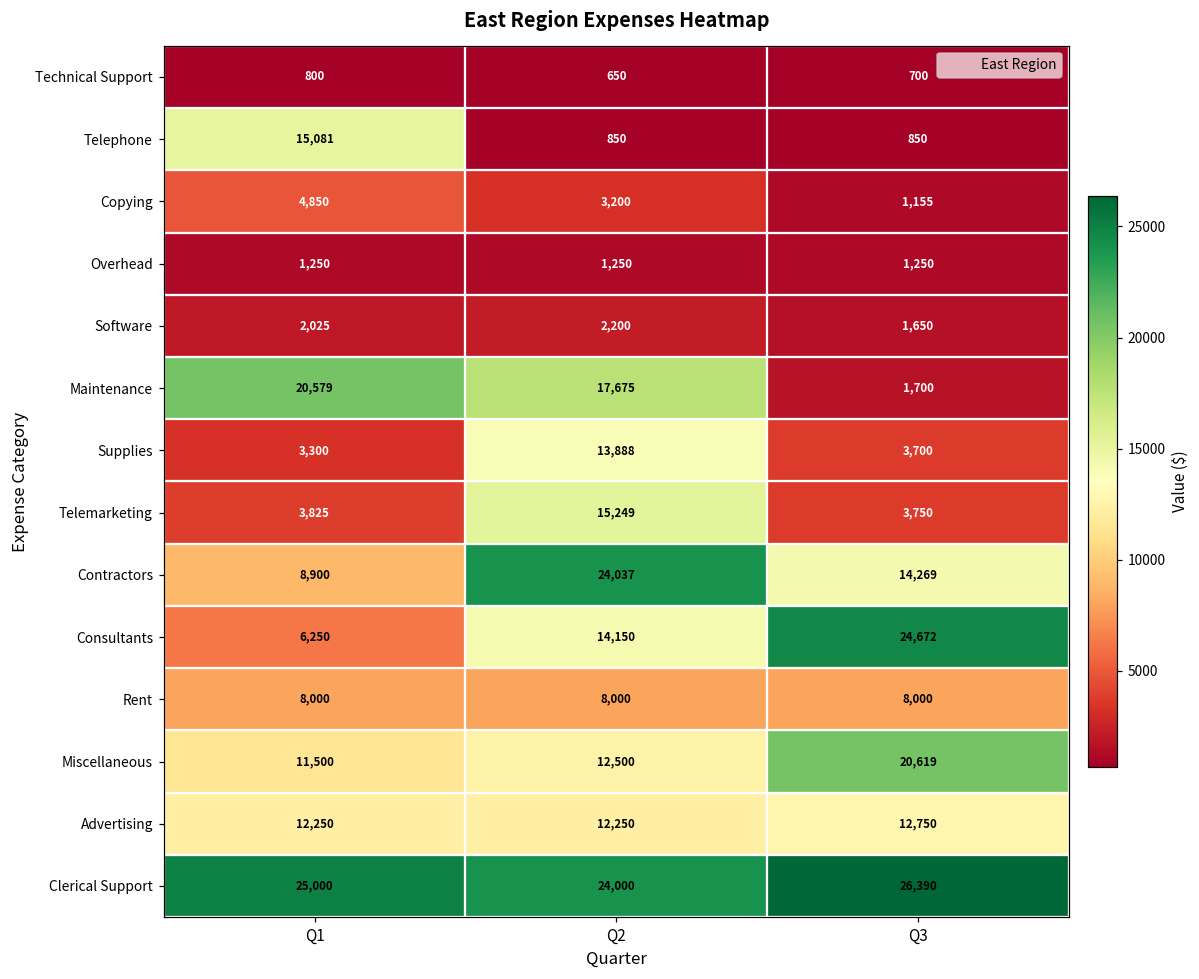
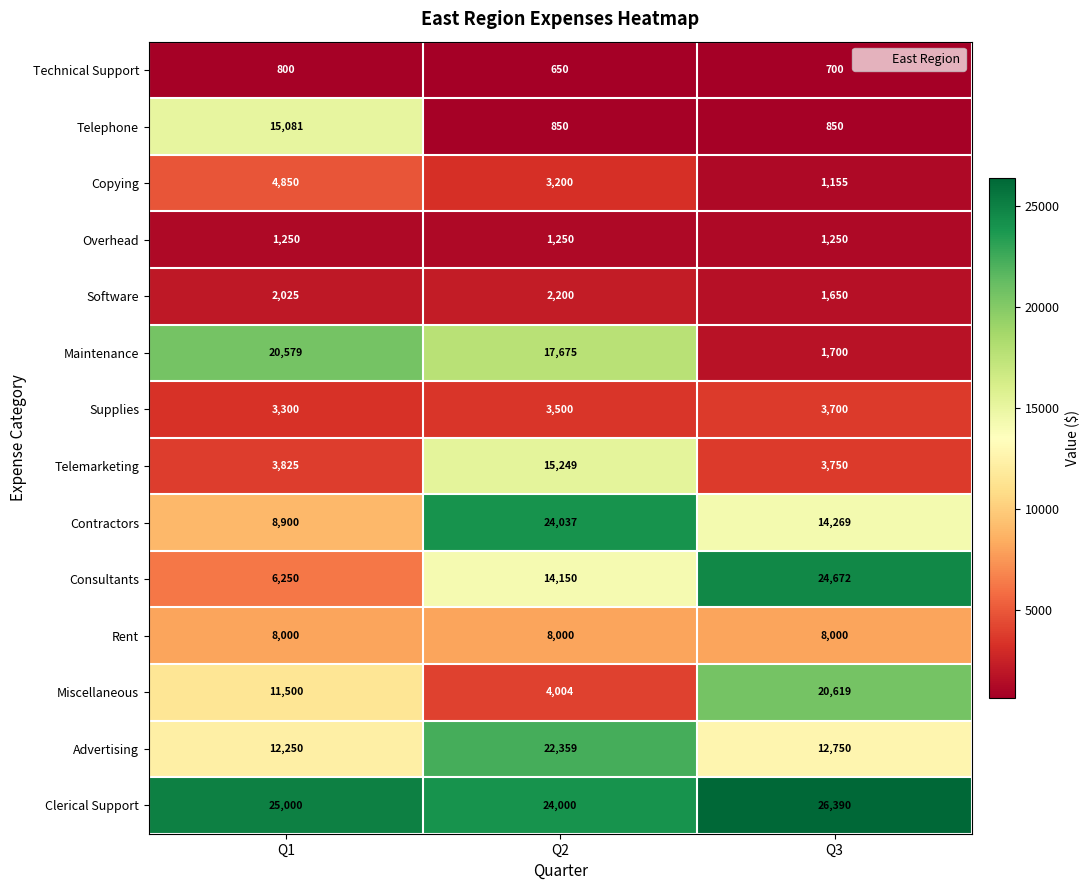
  {
    "Technical Support": {
      "Q1": "800",
      "Q2": "650",
      "Q3": "700"
    },
    "Telephone": {
      "Q1": "15,081",
      "Q2": "850",
      "Q3": "850"
    },
    "Copying": {
      "Q1": "4,850",
      "Q2": "3,200",
      "Q3": "1,155"
    },
    "Overhead": {
      "Q1": "1,250",
      "Q2": "1,250",
      "Q3": "1,250"
    },
    "Software": {
      "Q1": "2,025",
      "Q2": "2,200",
      "Q3": "1,650"
    },
    "Maintenance": {
      "Q1": "20,579",
      "Q2": "17,675",
      "Q3": "1,700"
    },
    "Supplies": {
      "Q1": "3,300",
-     "Q2": "13,888",
+     "Q2": "3,500",
      "Q3": "3,700"
    },
    "Telemarketing": {
      "Q1": "3,825",
      "Q2": "15,249",
      "Q3": "3,750"
    },
    "Contractors": {
      "Q1": "8,900",
      "Q2": "24,037",
      "Q3": "14,269"
    },
    "Consultants": {
      "Q1": "6,250",
      "Q2": "14,150",
      "Q3": "24,672"
    },
    "Rent": {
      "Q1": "8,000",
      "Q2": "8,000",
      "Q3": "8,000"
    },
    "Miscellaneous": {
      "Q1": "11,500",
-     "Q2": "12,500",
+     "Q2": "4,004",
      "Q3": "20,619"
    },
    "Advertising": {
      "Q1": "12,250",
-     "Q2": "12,250",
+     "Q2": "22,359",
      "Q3": "12,750"
    },
    "Clerical Support": {
      "Q1": "25,000",
      "Q2": "24,000",
      "Q3": "26,390"
    }
  }
